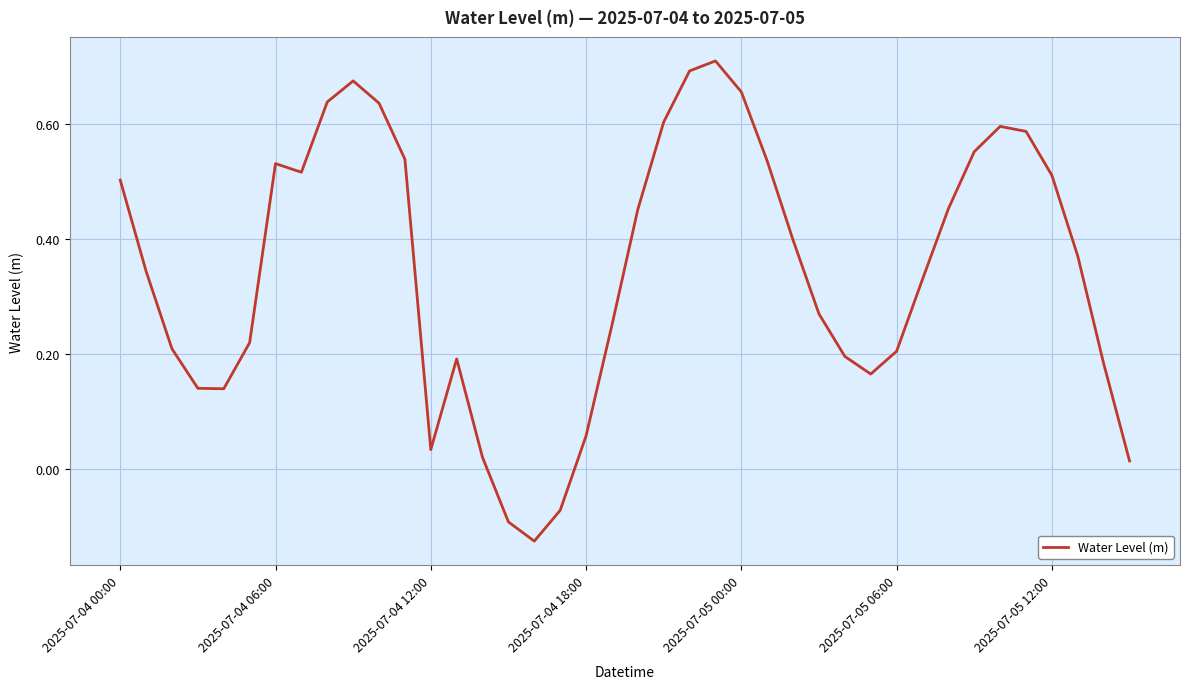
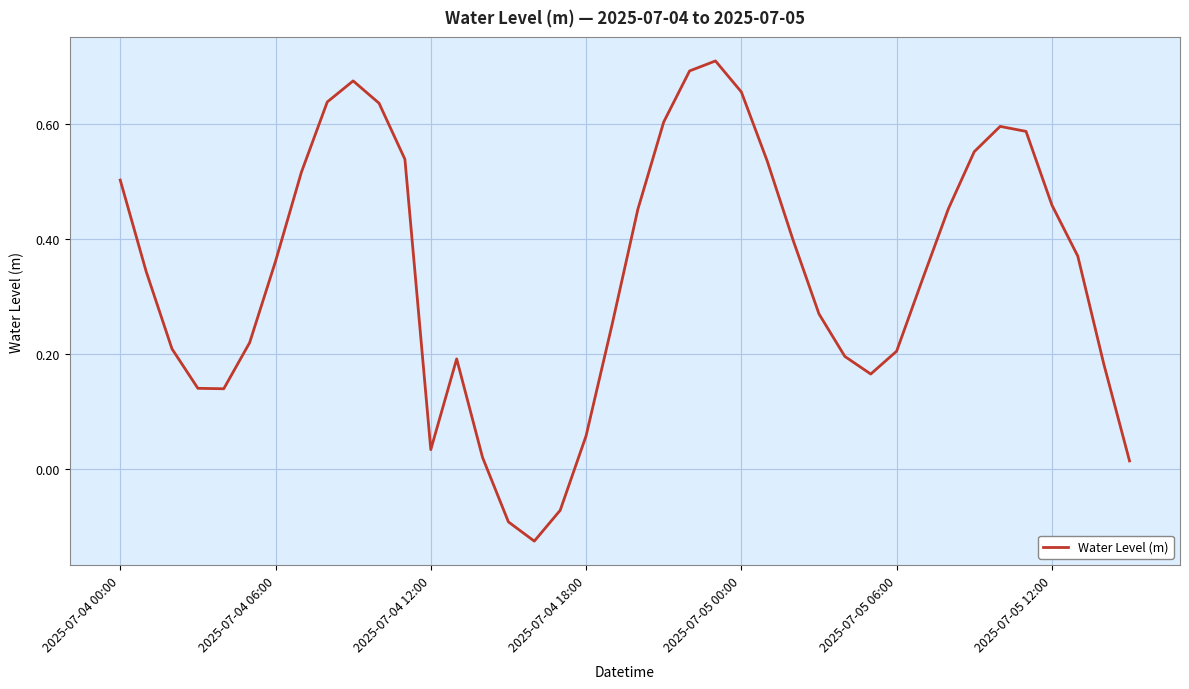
  {
    "2025-07-04 00:00": 0.50,
-   "2025-07-04 06:00": 0.53,
+   "2025-07-04 06:00": 0.36,
    "2025-07-04 12:00": 0.03,
    "2025-07-04 18:00": 0.06,
    "2025-07-05 00:00": 0.66,
    "2025-07-05 06:00": 0.21,
-   "2025-07-05 12:00": 0.51
+   "2025-07-05 12:00": 0.46
  }
